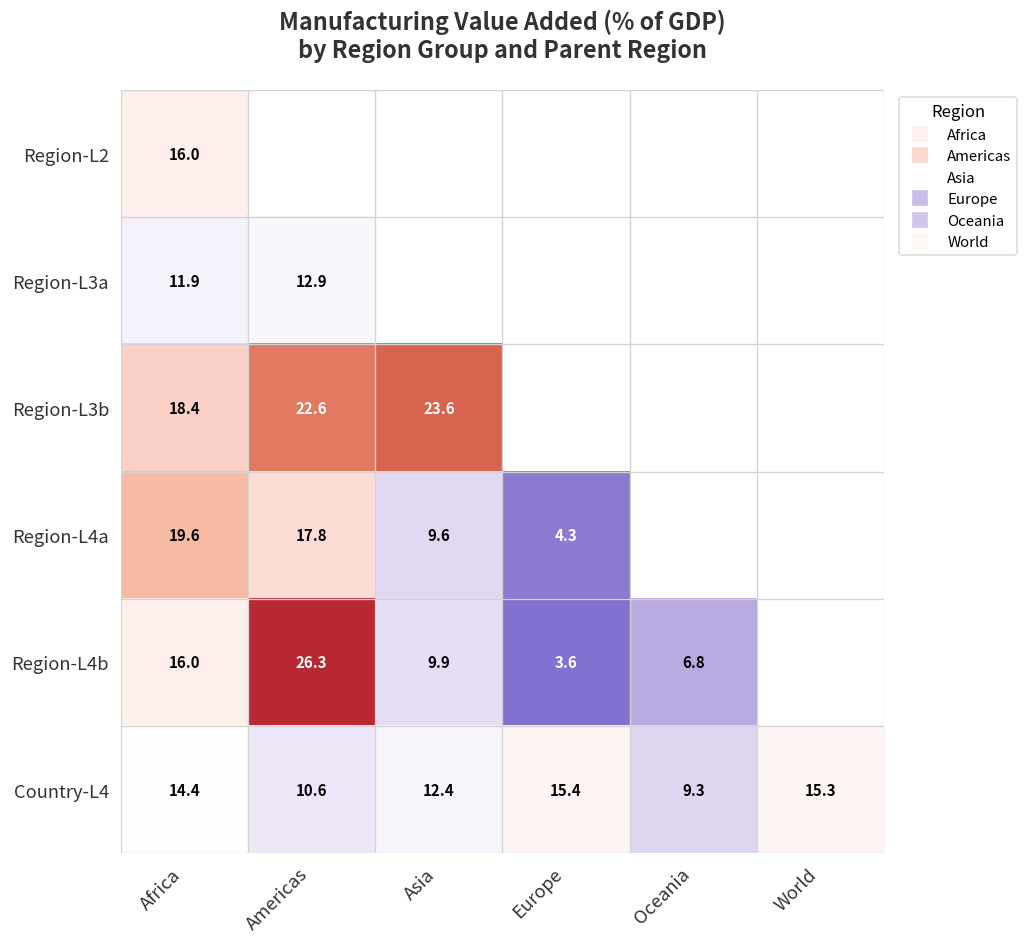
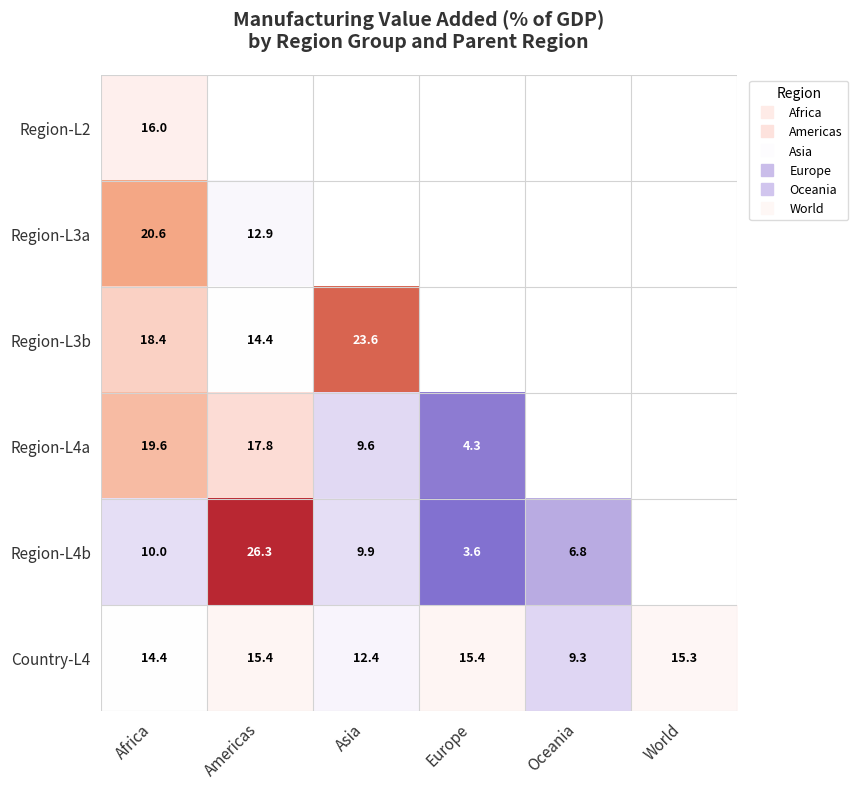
  {
    "Region-L2": {
      "Africa": 16.0
    },
    "Region-L3a": {
-     "Africa": 11.9,
+     "Africa": 20.6,
      "Americas": 12.9
    },
    "Region-L3b": {
      "Africa": 18.4,
-     "Americas": 22.6,
+     "Americas": 14.4,
      "Asia": 23.6
    },
    "Region-L4a": {
      "Africa": 19.6,
      "Americas": 17.8,
      "Asia": 9.6,
      "Europe": 4.3
    },
    "Region-L4b": {
-     "Africa": 16.0,
+     "Africa": 10.0,
      "Americas": 26.3,
      "Asia": 9.9,
      "Europe": 3.6,
      "Oceania": 6.8
    },
    "Country-L4": {
      "Africa": 14.4,
-     "Americas": 10.6,
+     "Americas": 15.4,
      "Asia": 12.4,
      "Europe": 15.4,
      "Oceania": 9.3,
      "World": 15.3
    }
  }
